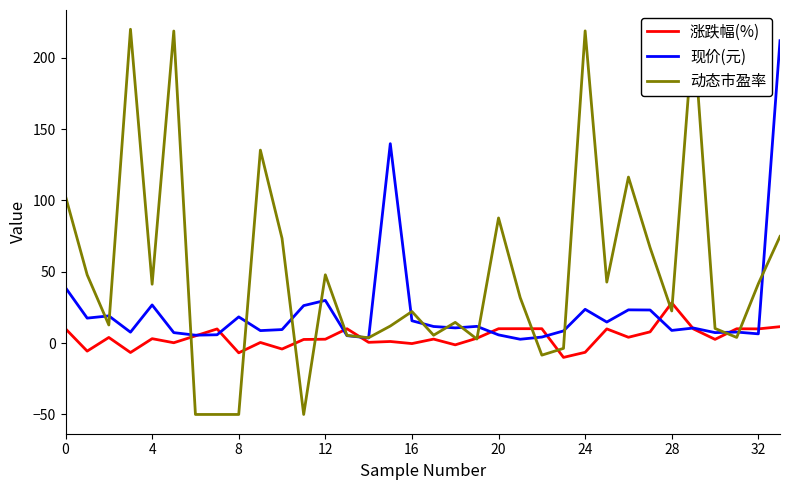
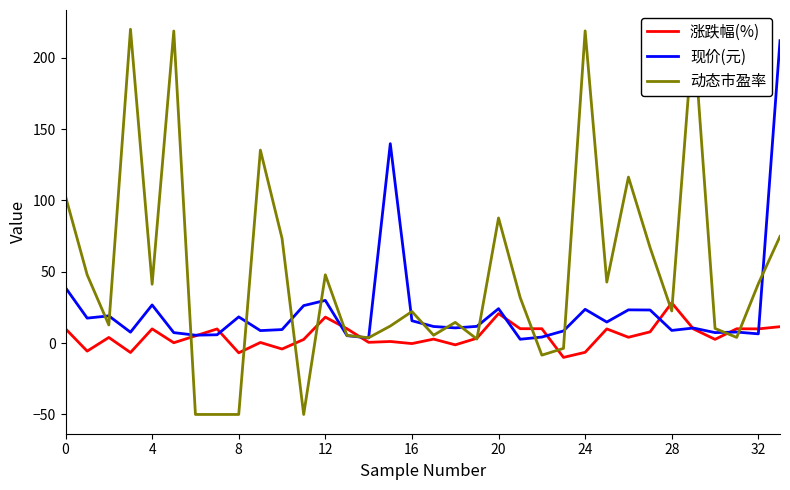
  {
    "涨跌幅(%)": {
      "0": 10,
-     "4": 3,
+     "4": 10,
      "8": -7,
-     "12": 3,
+     "12": 18,
      "16": 0,
-     "20": 10,
+     "20": 21,
      "24": -6,
      "28": 28,
      "32": 10
    },
    "现价(元)": {
      "0": 39,
      "4": 27,
      "8": 18,
      "12": 30,
      "16": 16,
-     "20": 6,
+     "20": 24,
      "24": 24,
      "28": 9,
      "32": 7
    },
    "动态市盈率": {
      "0": 103,
      "4": 41,
      "8": -50,
      "12": 48,
      "16": 22,
      "20": 88,
      "24": 219,
      "28": 23,
      "32": 42
    }
  }
